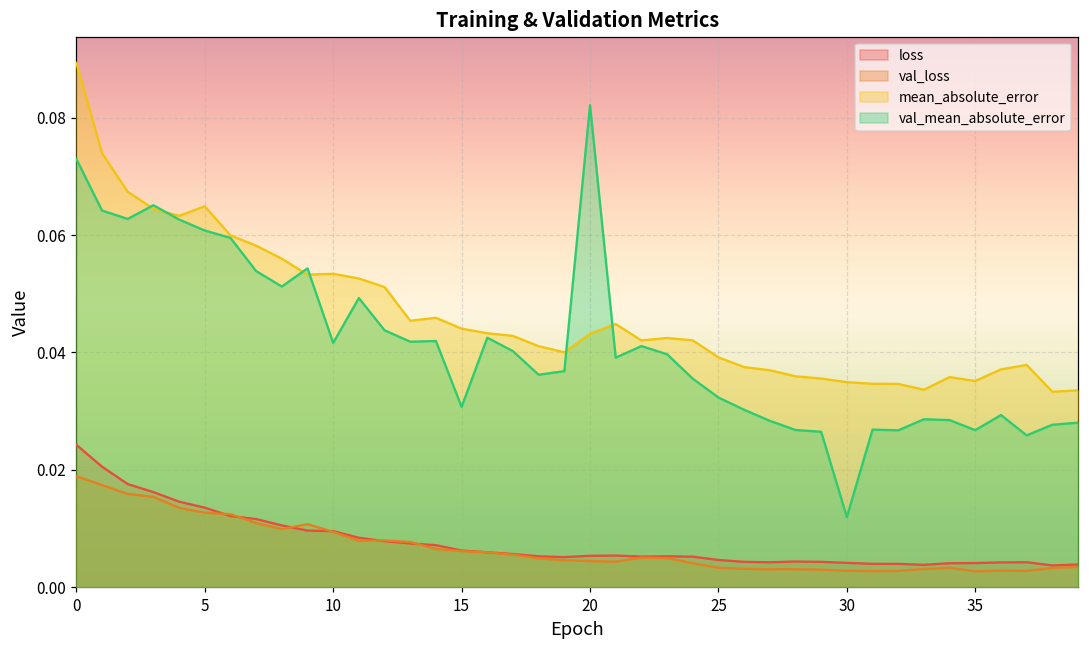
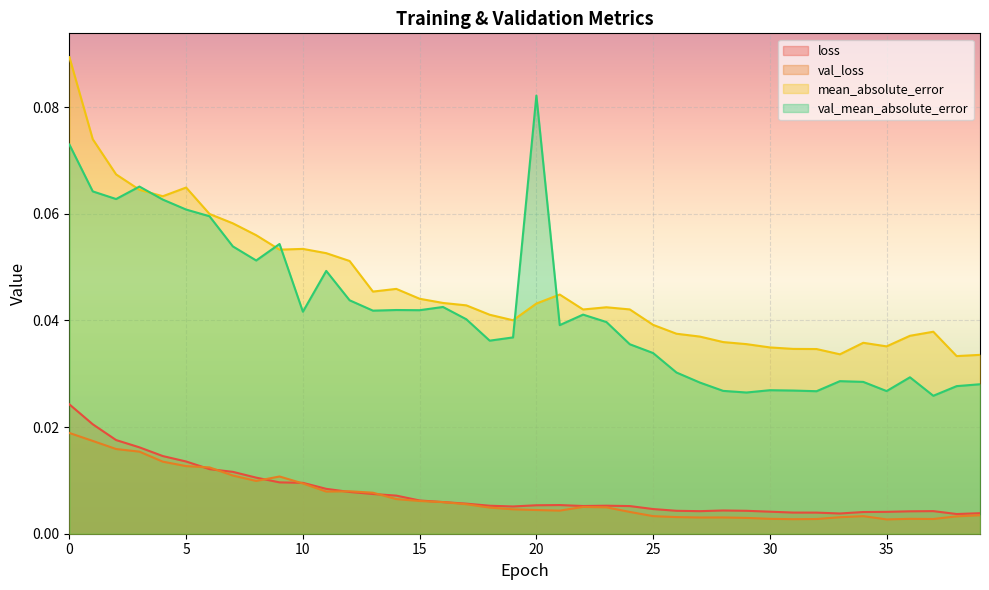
  {
    "val_mean_absolute_error": {
      "0": 0.073,
      "5": 0.061,
      "10": 0.042,
-     "15": 0.031,
+     "15": 0.042,
      "20": 0.082,
-     "25": 0.032,
-     "30": 0.012,
+     "25": 0.034,
+     "30": 0.027,
      "35": 0.027
    }
  }
